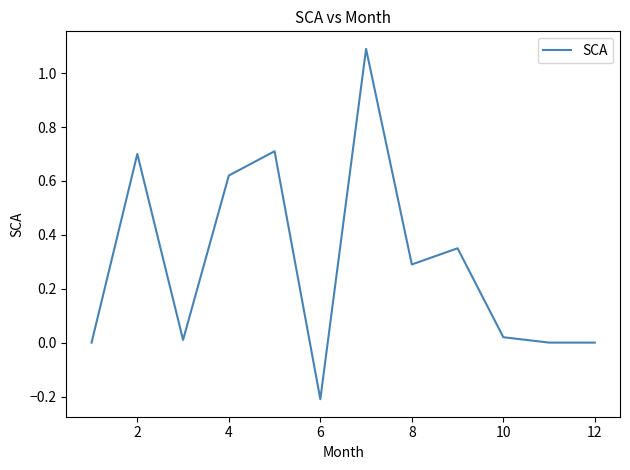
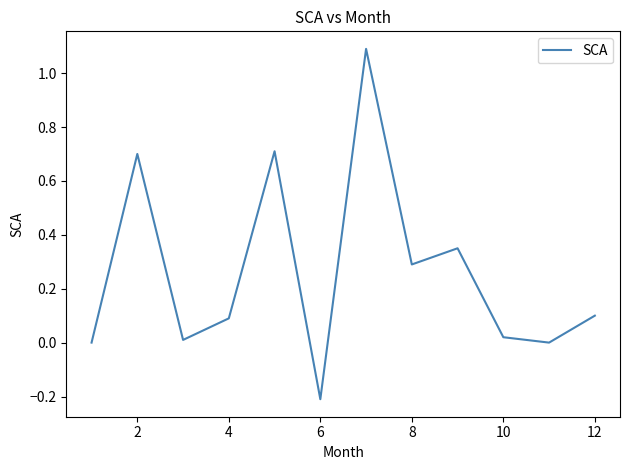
  {
    "2": 0.70,
-   "4": 0.62,
+   "4": 0.09,
    "6": -0.21,
    "8": 0.29,
    "10": 0.02,
-   "12": 0.0
+   "12": 0.1
  }
